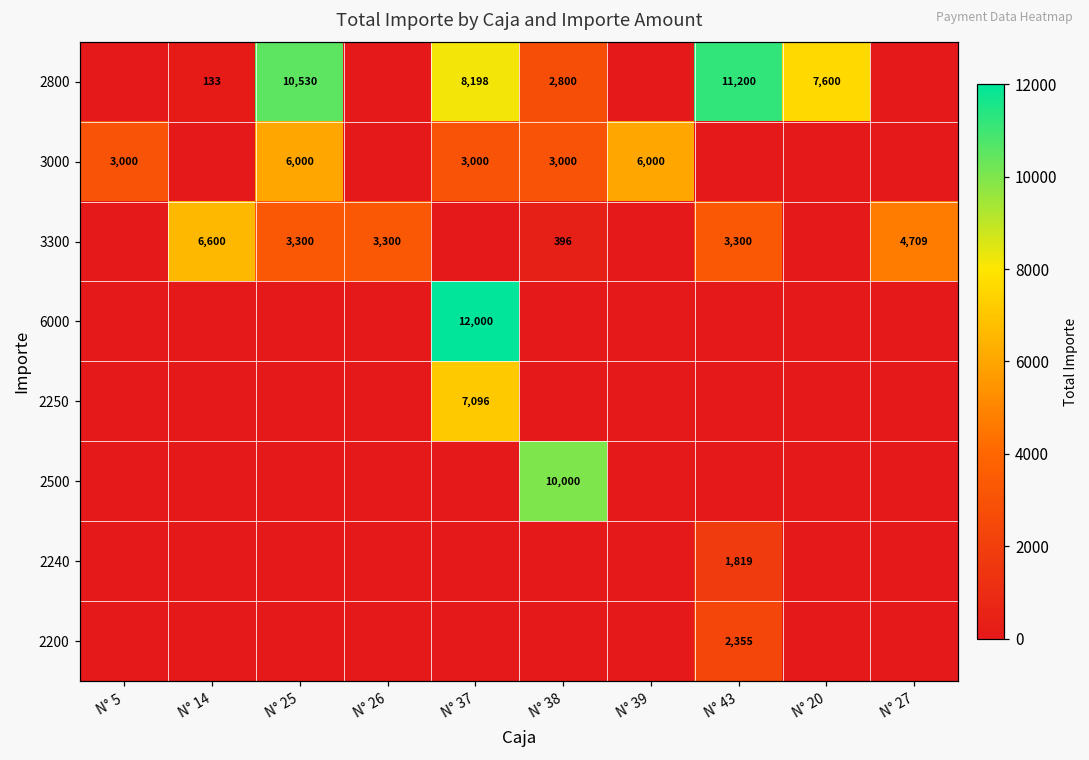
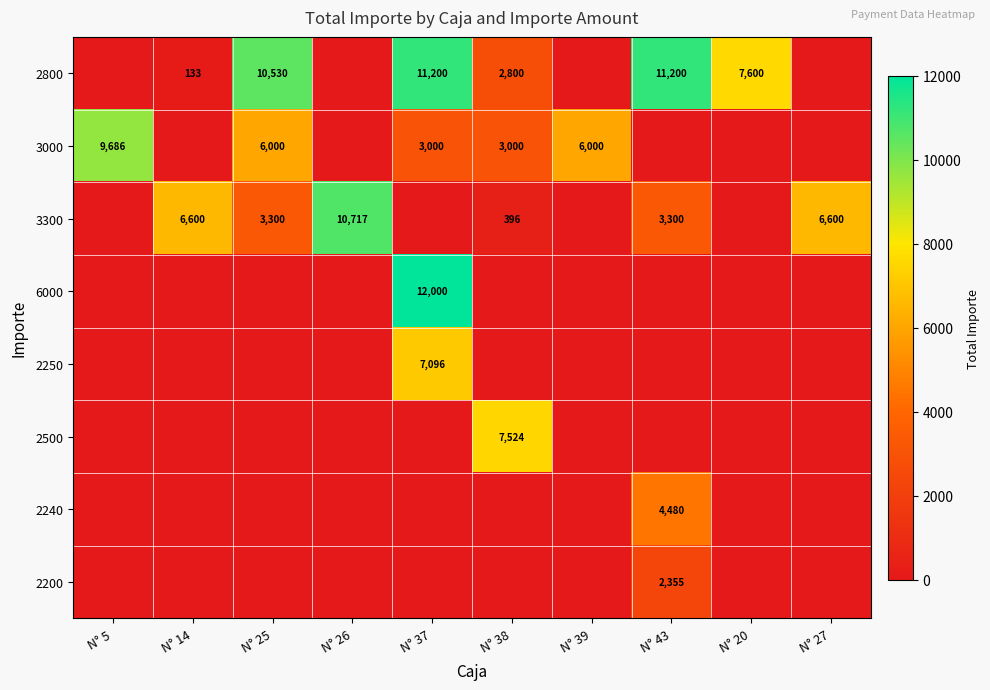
  {
    "2800": {
      "N° 14": "133",
      "N° 25": "10,530",
-     "N° 37": "8,198",
+     "N° 37": "11,200",
      "N° 38": "2,800",
      "N° 43": "11,200",
      "N° 20": "7,600"
    },
    "3000": {
-     "N° 5": "3,000",
+     "N° 5": "9,686",
      "N° 25": "6,000",
      "N° 37": "3,000",
      "N° 38": "3,000",
      "N° 39": "6,000"
    },
    "3300": {
      "N° 14": "6,600",
      "N° 25": "3,300",
-     "N° 26": "3,300",
+     "N° 26": "10,717",
      "N° 38": "396",
      "N° 43": "3,300",
-     "N° 27": "4,709"
+     "N° 27": "6,600"
    },
    "6000": {
      "N° 37": "12,000"
    },
    "2250": {
      "N° 37": "7,096"
    },
    "2500": {
-     "N° 38": "10,000"
+     "N° 38": "7,524"
    },
    "2240": {
-     "N° 43": "1,819"
+     "N° 43": "4,480"
    },
    "2200": {
      "N° 43": "2,355"
    }
  }
